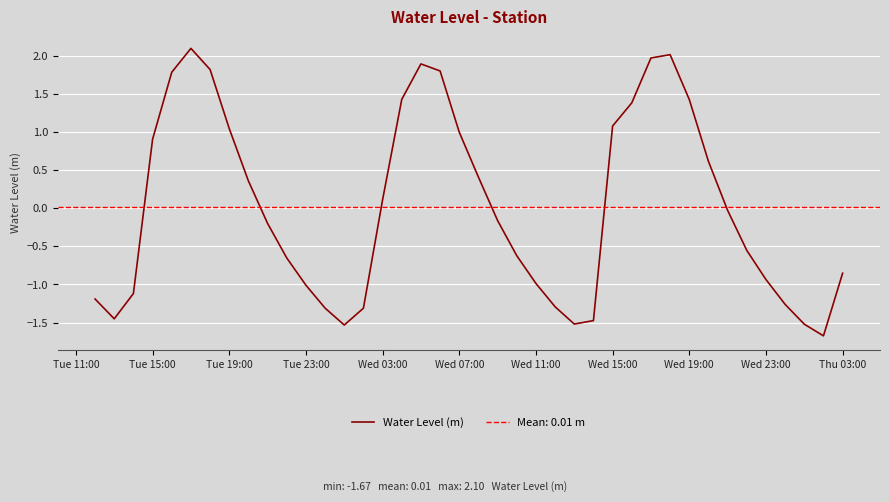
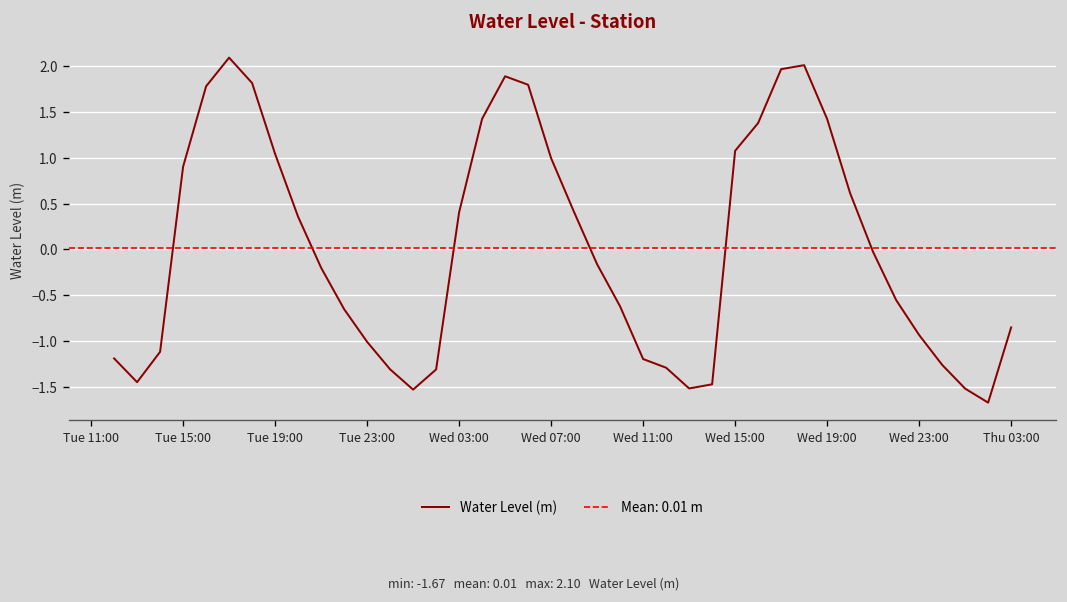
  {
    "Tue 15:00": 0.9,
    "Tue 19:00": 1.0,
    "Tue 23:00": -1.0,
-   "Wed 03:00": 0.1,
+   "Wed 03:00": 0.4,
    "Wed 07:00": 1.0,
-   "Wed 11:00": -1.0,
+   "Wed 11:00": -1.2,
    "Wed 15:00": 1.1,
    "Wed 19:00": 1.4,
    "Wed 23:00": -0.9,
    "Thu 03:00": -0.9
  }
